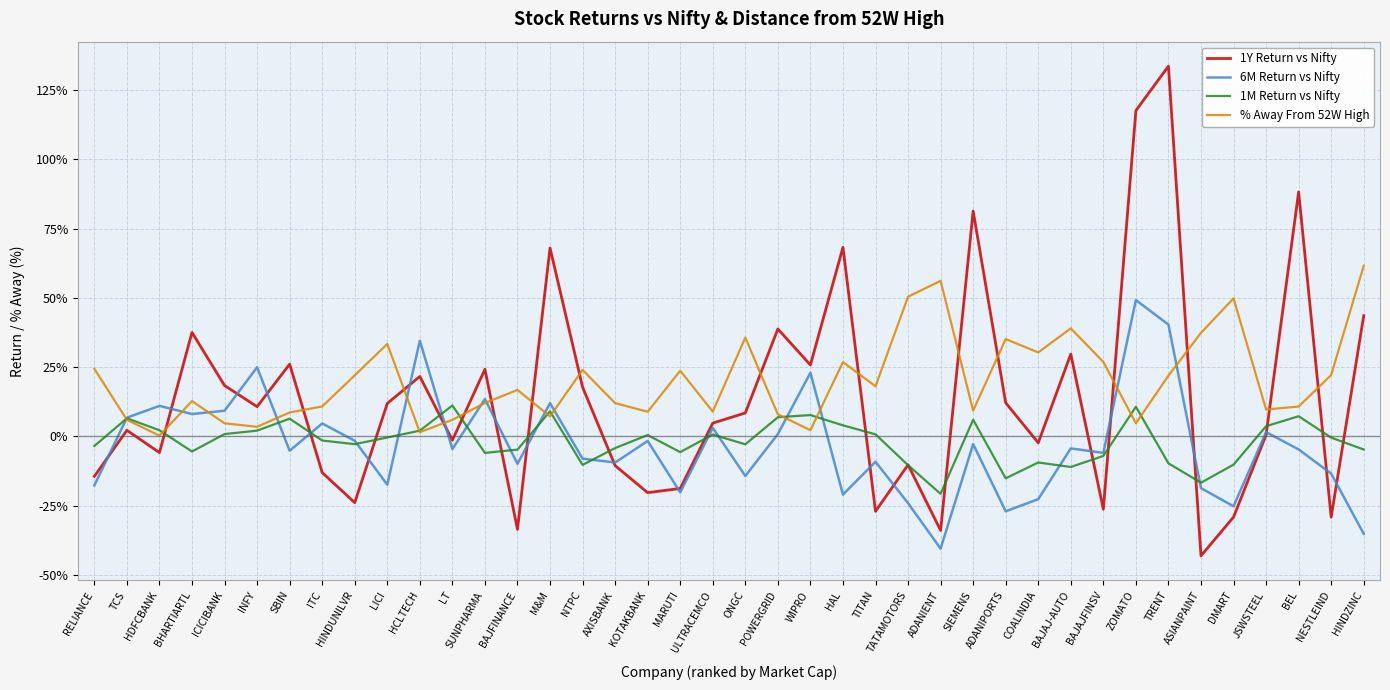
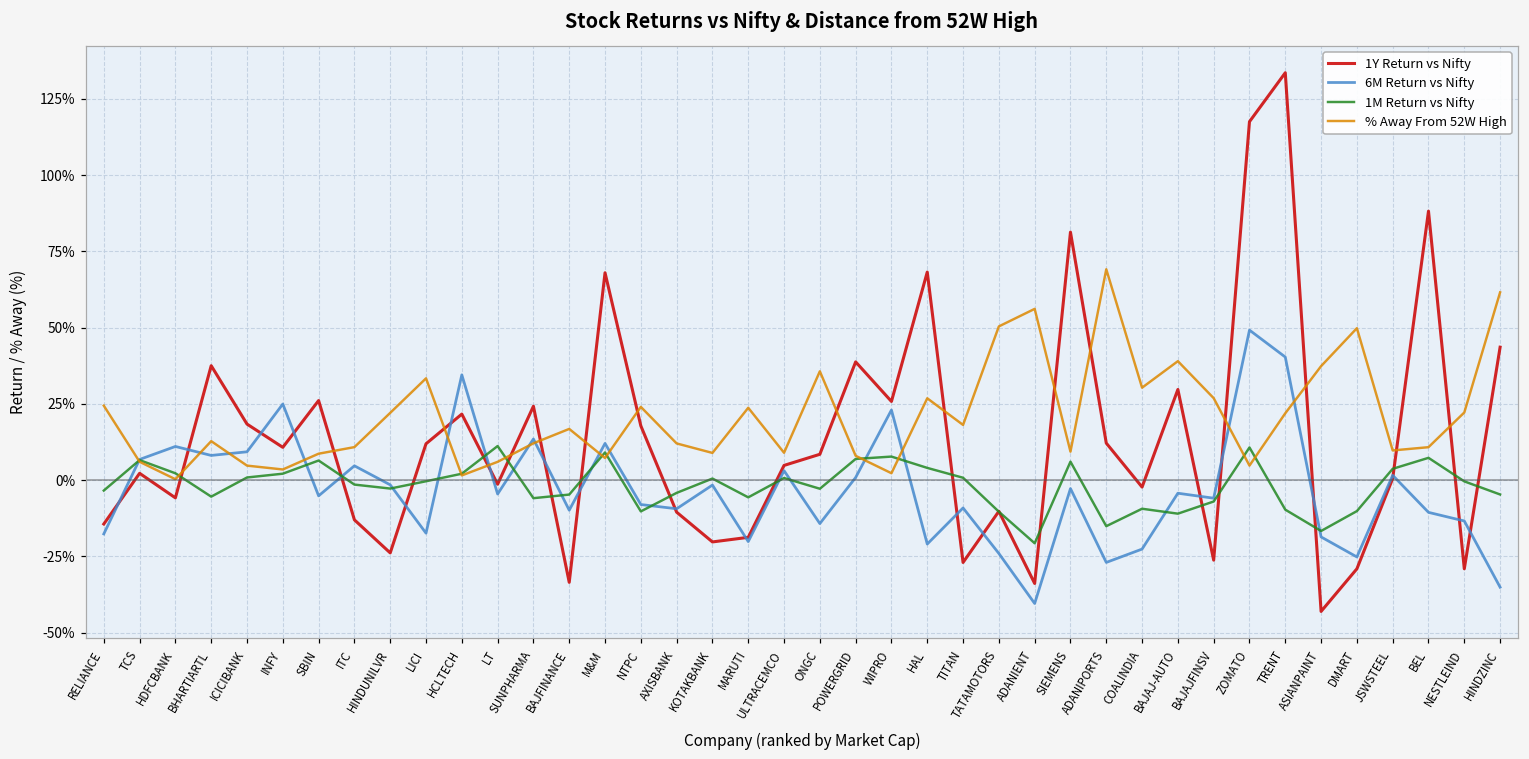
  {
    "1Y Return vs Nifty": {
      "RELIANCE": "-14%",
      "TCS": "2%",
      "HDFCBANK": "-6%",
      "BHARTIARTL": "38%",
      "ICICIBANK": "18%",
      "INFY": "11%",
      "SBIN": "26%",
      "ITC": "-13%",
      "HINDUNILVR": "-24%",
      "LICI": "12%",
      "HCLTECH": "22%",
      "LT": "-1%",
      "SUNPHARMA": "24%",
      "BAJFINANCE": "-34%",
      "M&M": "68%",
      "NTPC": "18%",
      "AXISBANK": "-11%",
      "KOTAKBANK": "-20%",
      "MARUTI": "-19%",
      "ULTRACEMCO": "5%",
      "ONGC": "8%",
      "POWERGRID": "39%",
      "WIPRO": "26%",
      "HAL": "68%",
      "TITAN": "-27%",
      "ADANIENT": "-34%",
      "SIEMENS": "81%",
      "ADANIPORTS": "12%",
      "COALINDIA": "-2%",
      "BAJAJ-AUTO": "30%",
      "BAJAJFINSV": "-26%",
      "ZOMATO": "118%",
      "TRENT": "134%",
      "ASIANPAINT": "-43%",
      "DMART": "-29%",
      "JSWSTEEL": "1%",
      "BEL": "88%",
      "NESTLEIND": "-29%",
      "HINDZINC": "44%"
    },
    "6M Return vs Nifty": {
      "RELIANCE": "-18%",
      "HDFCBANK": "11%",
      "BHARTIARTL": "8%",
      "ICICIBANK": "9%",
      "INFY": "25%",
      "SBIN": "-5%",
      "ITC": "5%",
      "HINDUNILVR": "-2%",
      "LICI": "-17%",
      "HCLTECH": "35%",
      "LT": "-5%",
      "SUNPHARMA": "13%",
      "BAJFINANCE": "-10%",
      "M&M": "12%",
      "NTPC": "-8%",
      "AXISBANK": "-9%",
      "KOTAKBANK": "-2%",
      "MARUTI": "-20%",
      "ULTRACEMCO": "3%",
      "ONGC": "-14%",
      "POWERGRID": "1%",
      "WIPRO": "23%",
      "HAL": "-21%",
      "TITAN": "-9%",
      "TATAMOTORS": "-24%",
      "ADANIENT": "-40%",
      "SIEMENS": "-3%",
      "ADANIPORTS": "-27%",
      "COALINDIA": "-23%",
      "BAJAJ-AUTO": "-4%",
      "BAJAJFINSV": "-6%",
      "ZOMATO": "49%",
      "TRENT": "40%",
      "ASIANPAINT": "-19%",
      "DMART": "-25%",
      "JSWSTEEL": "2%",
-     "BEL": "-5%",
+     "BEL": "-11%",
      "NESTLEIND": "-13%",
      "HINDZINC": "-35%"
    },
    "1M Return vs Nifty": {
      "RELIANCE": "-3%",
      "HDFCBANK": "2%",
      "BHARTIARTL": "-5%",
      "ICICIBANK": "1%",
      "INFY": "2%",
      "SBIN": "6%",
      "ITC": "-1%",
      "HINDUNILVR": "-3%",
      "LICI": "0%",
      "LT": "11%",
      "SUNPHARMA": "-6%",
      "BAJFINANCE": "-5%",
      "M&M": "9%",
      "NTPC": "-10%",
      "AXISBANK": "-4%",
      "KOTAKBANK": "0%",
      "MARUTI": "-6%",
      "ULTRACEMCO": "1%",
      "ONGC": "-3%",
      "POWERGRID": "7%",
      "WIPRO": "8%",
      "HAL": "4%",
      "TITAN": "1%",
      "ADANIENT": "-21%",
      "SIEMENS": "6%",
      "ADANIPORTS": "-15%",
      "COALINDIA": "-9%",
      "BAJAJ-AUTO": "-11%",
      "BAJAJFINSV": "-7%",
      "ZOMATO": "11%",
      "TRENT": "-10%",
      "ASIANPAINT": "-17%",
      "DMART": "-10%",
      "JSWSTEEL": "4%",
      "BEL": "7%",
      "NESTLEIND": "0%",
      "HINDZINC": "-5%"
    },
    "% Away From 52W High": {
      "RELIANCE": "24%",
      "HDFCBANK": "0%",
      "BHARTIARTL": "13%",
      "ICICIBANK": "5%",
      "INFY": "3%",
      "SBIN": "9%",
      "ITC": "11%",
      "HINDUNILVR": "22%",
      "LICI": "33%",
      "LT": "6%",
      "SUNPHARMA": "12%",
      "BAJFINANCE": "17%",
      "M&M": "7%",
      "NTPC": "24%",
      "AXISBANK": "12%",
      "KOTAKBANK": "9%",
      "MARUTI": "24%",
      "ULTRACEMCO": "9%",
      "ONGC": "36%",
      "POWERGRID": "8%",
      "WIPRO": "2%",
      "HAL": "27%",
      "TITAN": "18%",
      "TATAMOTORS": "50%",
      "ADANIENT": "56%",
      "SIEMENS": "9%",
-     "ADANIPORTS": "35%",
+     "ADANIPORTS": "69%",
      "COALINDIA": "30%",
      "BAJAJ-AUTO": "39%",
      "BAJAJFINSV": "27%",
      "ZOMATO": "5%",
      "TRENT": "22%",
      "ASIANPAINT": "37%",
      "DMART": "50%",
      "JSWSTEEL": "10%",
      "BEL": "11%",
      "NESTLEIND": "22%",
      "HINDZINC": "62%"
    }
  }
